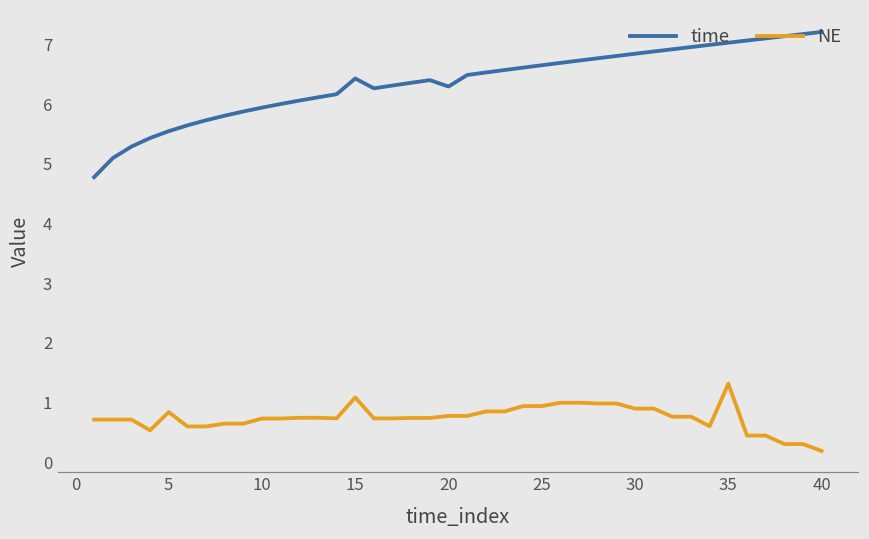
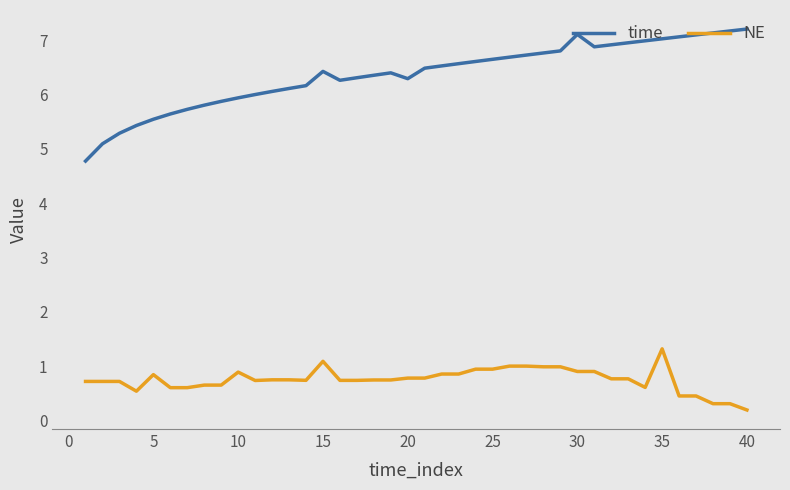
  {
    "time": {
      "5": 5.5,
      "10": 5.9,
      "15": 6.4,
      "20": 6.3,
      "25": 6.7,
-     "30": 6.8,
+     "30": 7.1,
      "35": 7.0,
      "40": 7.2
    },
    "NE": {
      "5": 0.8,
-     "10": 0.7,
+     "10": 0.9,
      "15": 1.1,
      "20": 0.8,
      "25": 0.9,
      "30": 0.9,
      "35": 1.3,
      "40": 0.2
    }
  }
